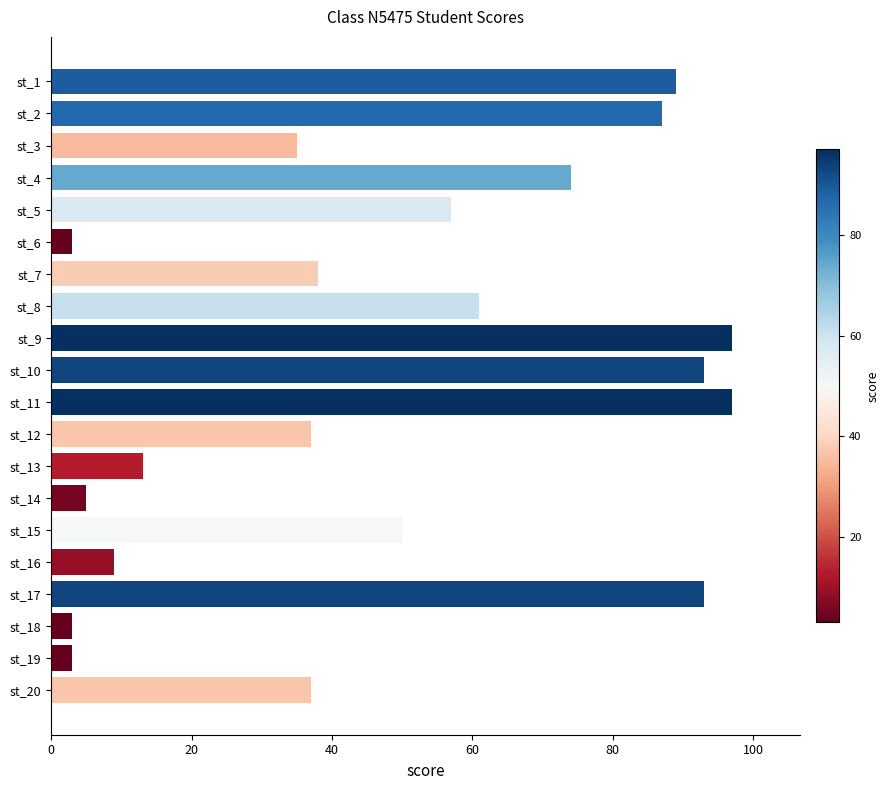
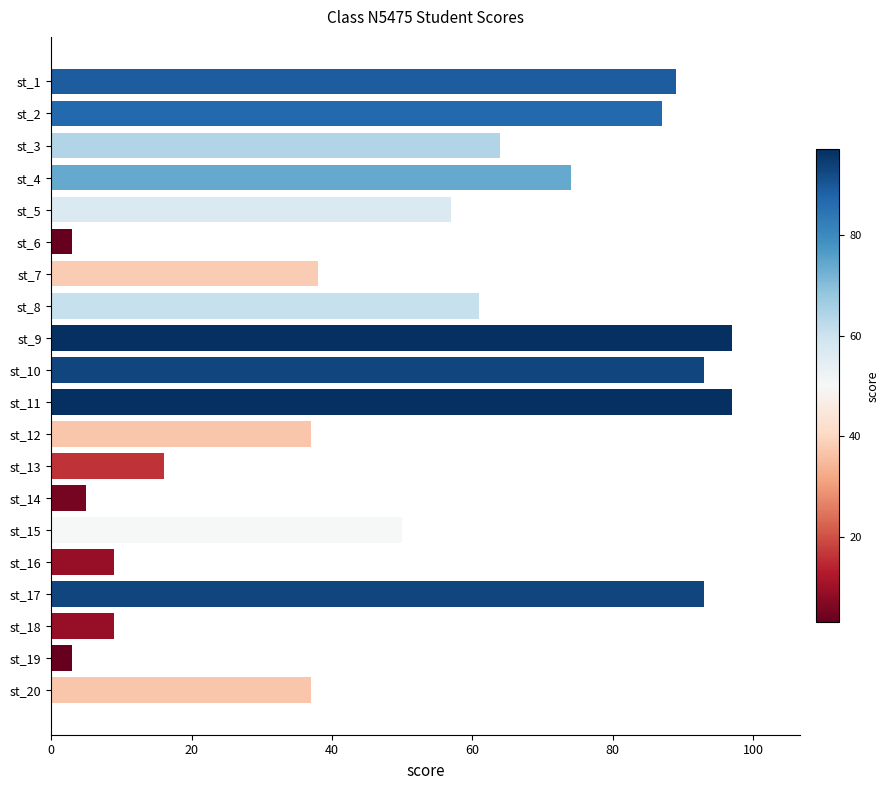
  {
    "st_1": 89,
    "st_2": 87,
-   "st_3": 35,
+   "st_3": 64,
    "st_4": 74,
    "st_5": 57,
    "st_6": 3,
    "st_7": 38,
    "st_8": 61,
    "st_9": 97,
    "st_10": 93,
    "st_11": 97,
    "st_12": 37,
-   "st_13": 13,
+   "st_13": 16,
    "st_14": 5,
    "st_15": 50,
    "st_16": 9,
    "st_17": 93,
-   "st_18": 3,
+   "st_18": 9,
    "st_19": 3,
    "st_20": 37
  }
